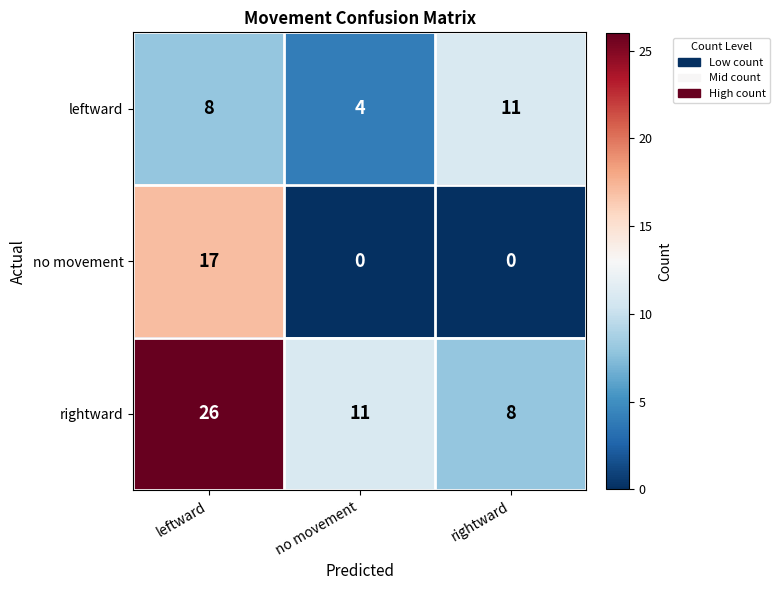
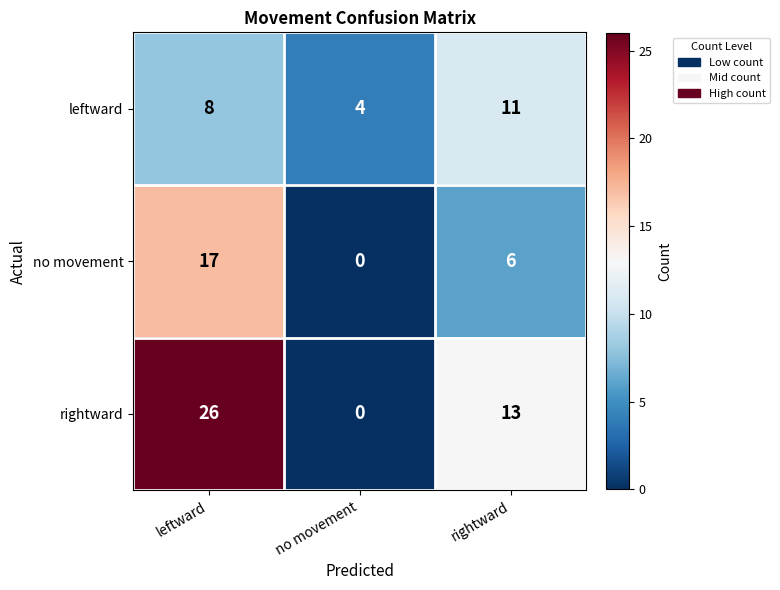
  {
    "leftward": {
      "leftward": 8,
      "no movement": 4,
      "rightward": 11
    },
    "no movement": {
      "leftward": 17,
      "no movement": 0,
-     "rightward": 0
+     "rightward": 6
    },
    "rightward": {
      "leftward": 26,
-     "no movement": 11,
-     "rightward": 8
+     "no movement": 0,
+     "rightward": 13
    }
  }
